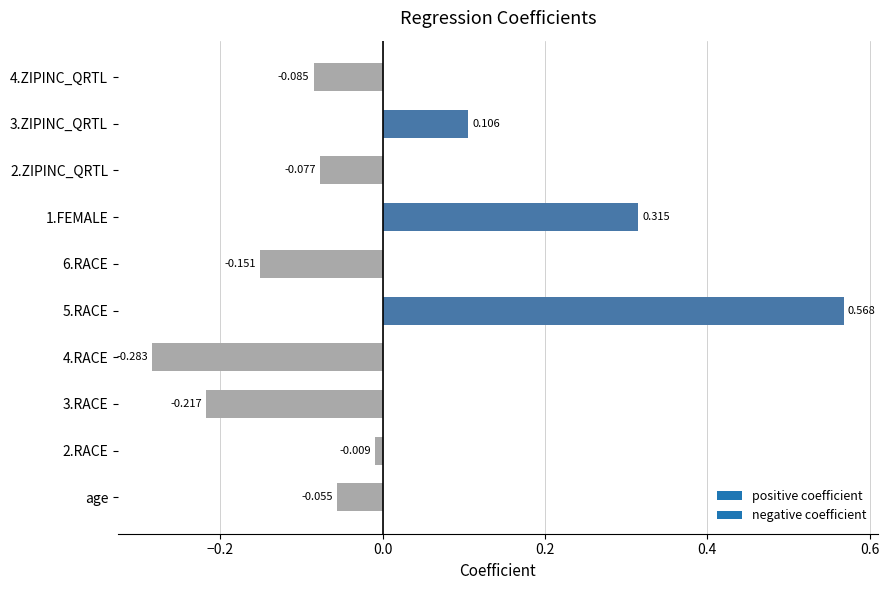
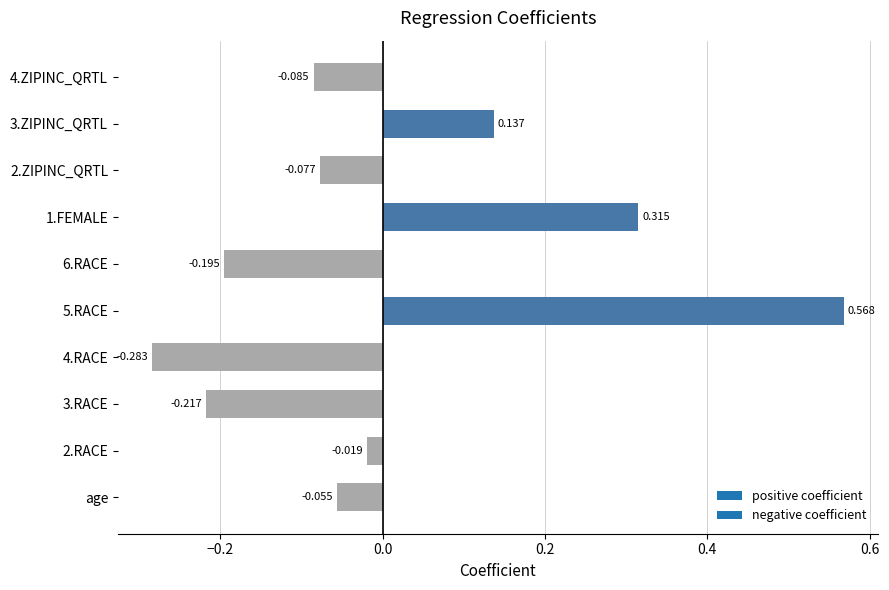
  {
    "4.ZIPINC_QRTL": -0.085,
-   "3.ZIPINC_QRTL": 0.106,
+   "3.ZIPINC_QRTL": 0.137,
    "2.ZIPINC_QRTL": -0.077,
    "1.FEMALE": 0.315,
-   "6.RACE": -0.151,
+   "6.RACE": -0.195,
    "5.RACE": 0.568,
    "4.RACE": -0.283,
    "3.RACE": -0.217,
-   "2.RACE": -0.009,
+   "2.RACE": -0.019,
    "age": -0.055
  }
